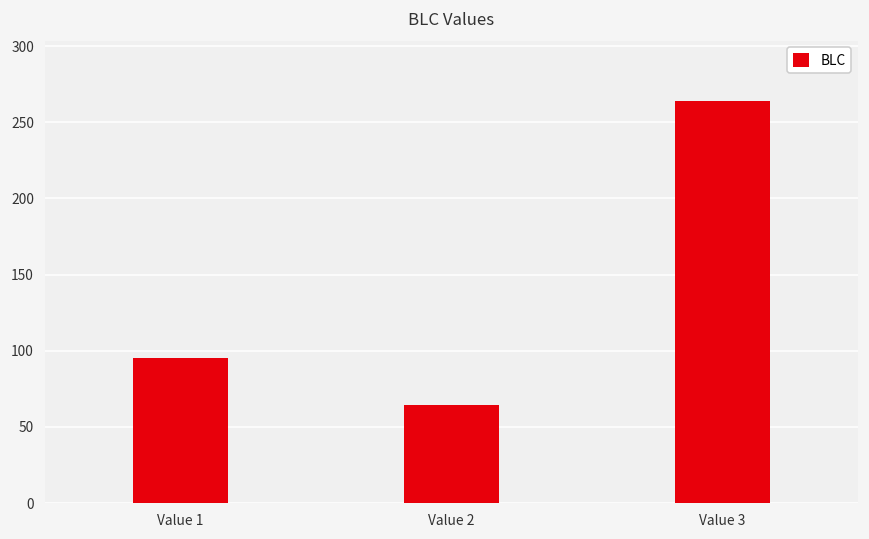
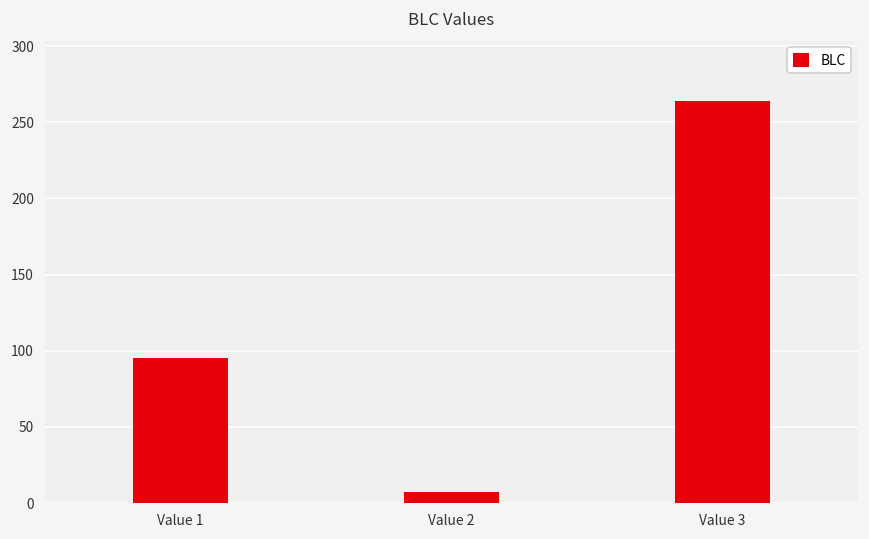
  {
    "Value 1": 95,
-   "Value 2": 64,
+   "Value 2": 7,
    "Value 3": 264
  }
